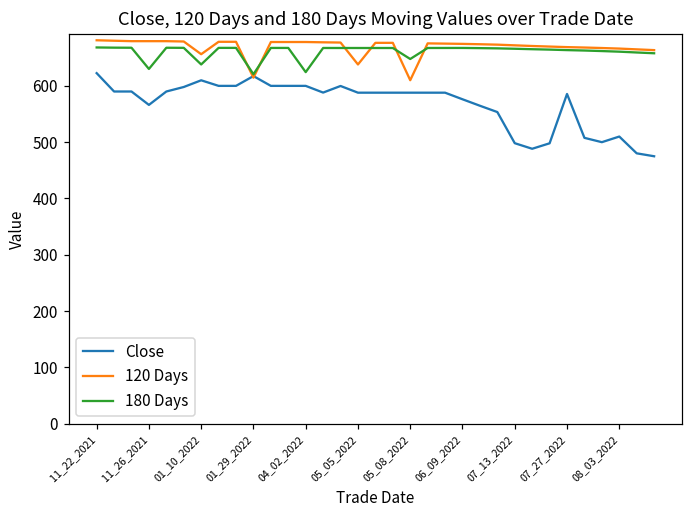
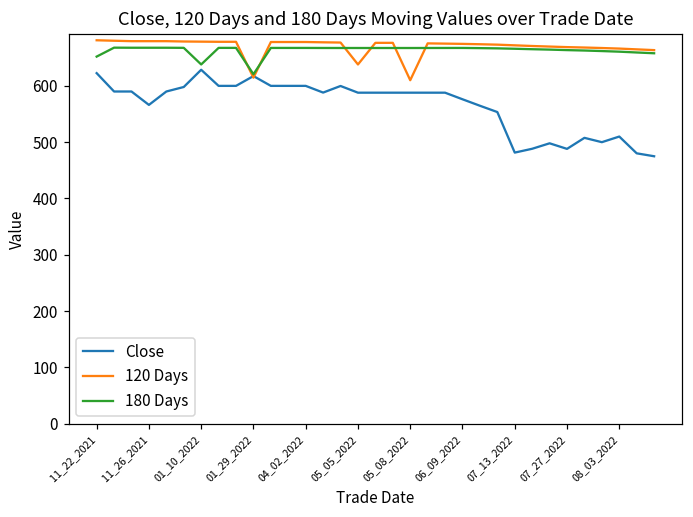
  {
    "Close": {
      "11_22_2021": 620,
      "11_26_2021": 570,
-     "01_10_2022": 610,
+     "01_10_2022": 630,
      "04_02_2022": 600,
      "05_05_2022": 590,
      "05_08_2022": 590,
      "06_09_2022": 580,
-     "07_13_2022": 500,
-     "07_27_2022": 590,
+     "07_13_2022": 480,
+     "07_27_2022": 490,
      "08_03_2022": 510
    },
    "120 Days": {
      "11_22_2021": 680,
      "11_26_2021": 680,
-     "01_10_2022": 660,
+     "01_10_2022": 680,
      "04_02_2022": 680,
      "05_05_2022": 640,
      "05_08_2022": 610,
      "06_09_2022": 670,
      "07_13_2022": 670,
      "07_27_2022": 670,
      "08_03_2022": 670
    },
    "180 Days": {
-     "11_22_2021": 670,
-     "11_26_2021": 630,
+     "11_22_2021": 650,
+     "11_26_2021": 670,
      "01_10_2022": 640,
-     "04_02_2022": 620,
+     "04_02_2022": 670,
      "05_05_2022": 670,
-     "05_08_2022": 650,
+     "05_08_2022": 670,
      "06_09_2022": 670,
      "07_13_2022": 670,
      "07_27_2022": 660,
      "08_03_2022": 660
    }
  }
